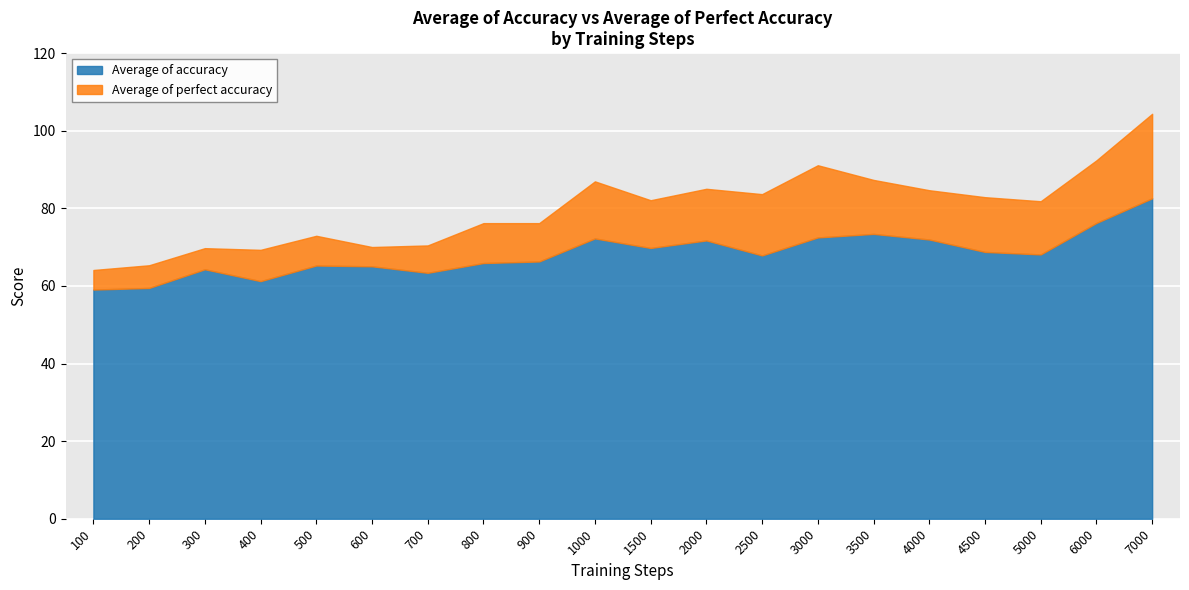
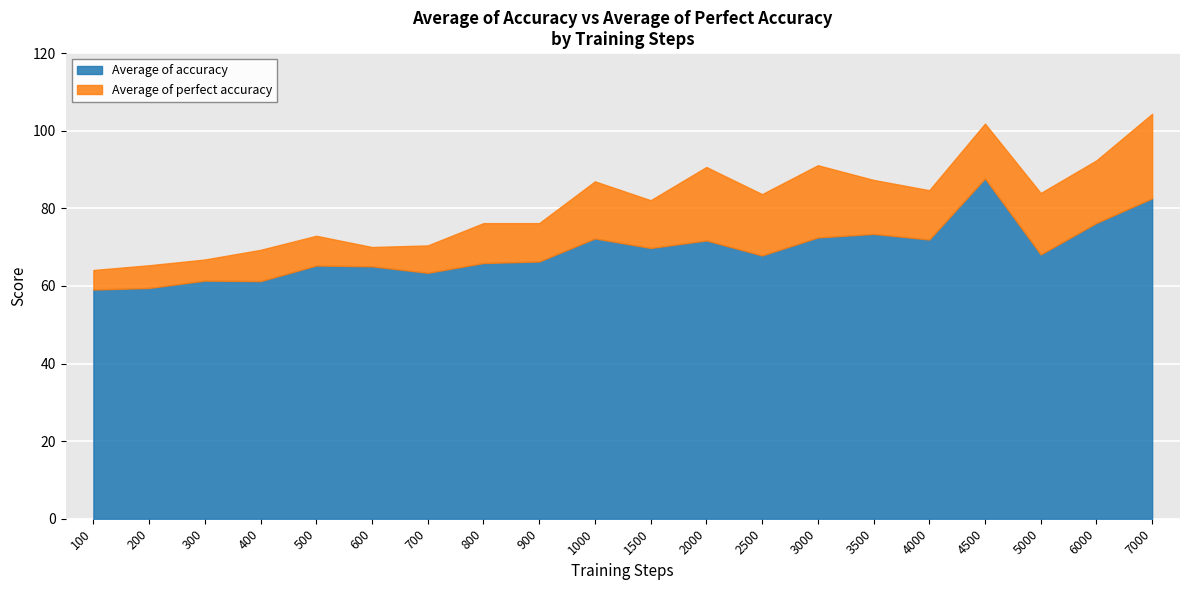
  {
    "Average of accuracy": {
      "100": 59,
      "200": 59,
-     "300": 64,
+     "300": 61,
      "400": 61,
      "500": 65,
      "600": 65,
      "700": 63,
      "800": 66,
      "900": 66,
      "1000": 72,
      "1500": 70,
      "2000": 72,
      "2500": 68,
      "3000": 72,
      "3500": 73,
      "4000": 72,
-     "4500": 69,
+     "4500": 88,
      "5000": 68,
      "6000": 76,
      "7000": 83
    },
    "Average of perfect accuracy": {
      "100": 5,
      "200": 6,
      "300": 5,
      "400": 8,
      "500": 8,
      "600": 5,
      "700": 7,
      "800": 10,
      "900": 10,
      "1000": 15,
      "1500": 12,
-     "2000": 13,
+     "2000": 19,
      "2500": 16,
      "3000": 19,
      "3500": 14,
      "4000": 13,
      "4500": 14,
-     "5000": 14,
+     "5000": 16,
      "6000": 16,
      "7000": 22
    }
  }
